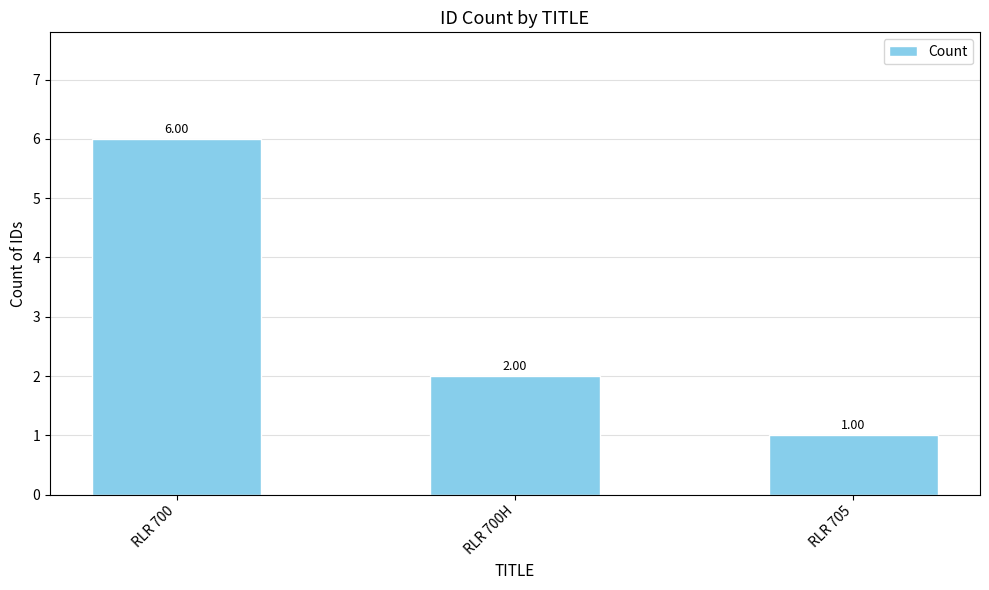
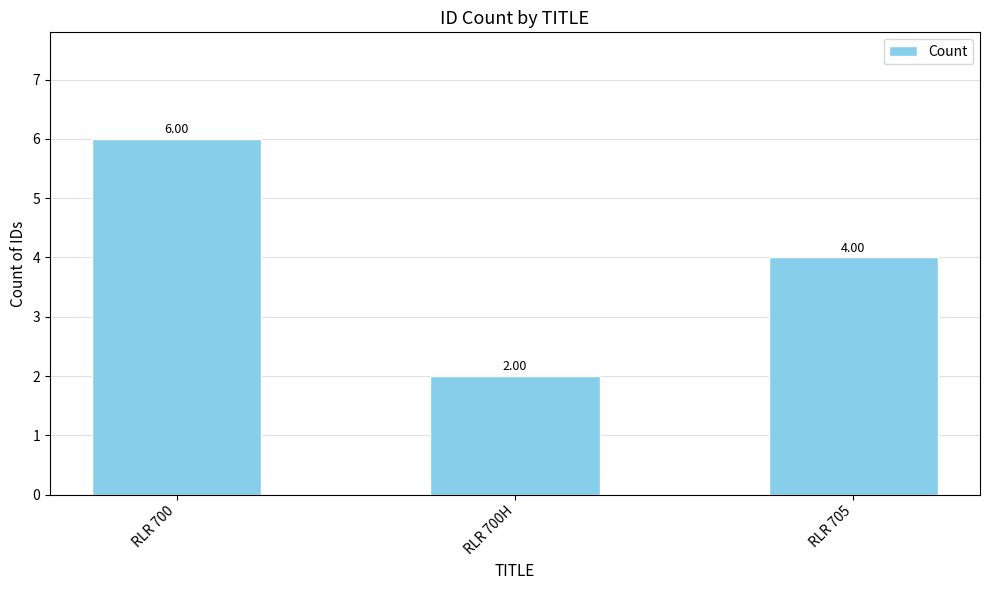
  {
    "RLR 700": 6.00,
    "RLR 700H": 2.00,
-   "RLR 705": 1.00
+   "RLR 705": 4.00
  }
